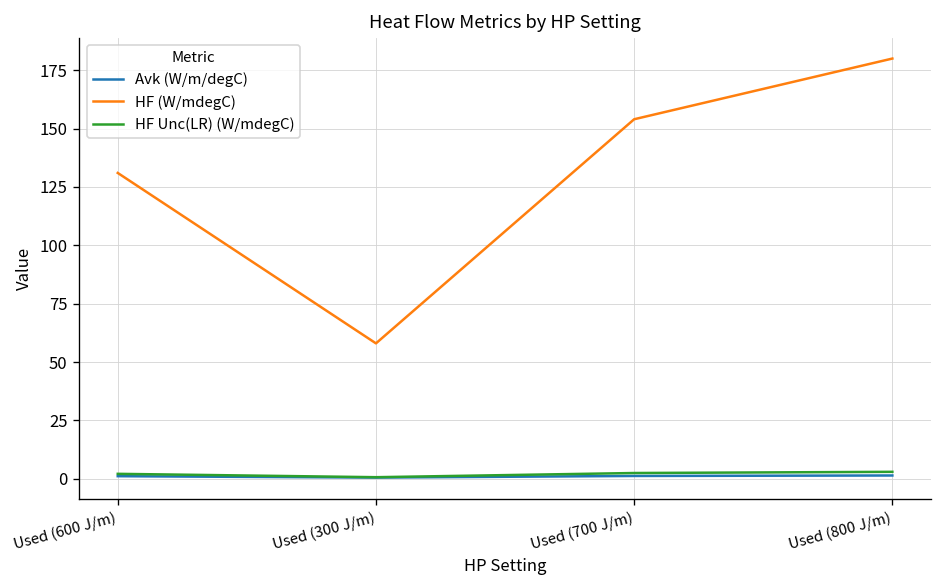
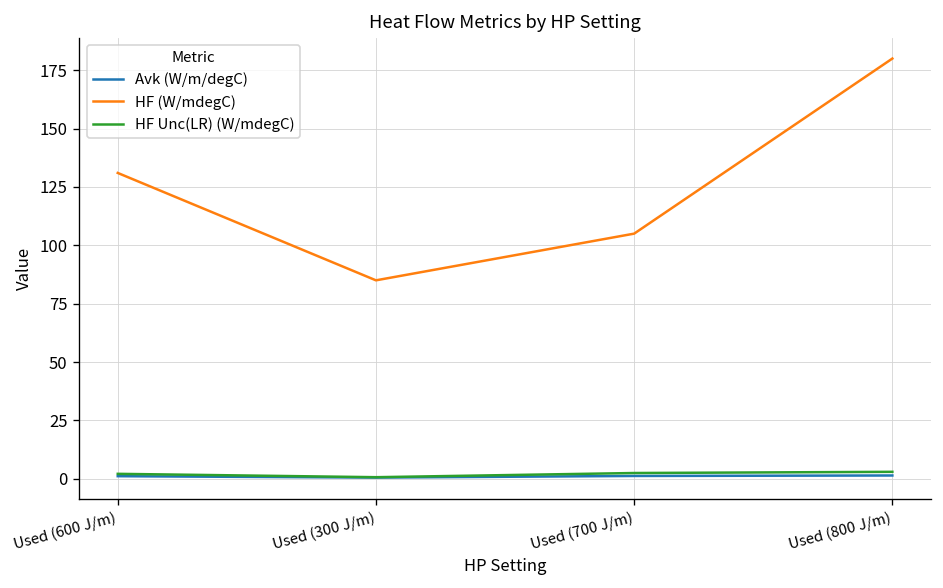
  {
    "Avk (W/m/degC)": {
      "Used (800 J/m)": 1
    },
    "HF (W/mdegC)": {
      "Used (600 J/m)": 131,
-     "Used (300 J/m)": 58,
-     "Used (700 J/m)": 154,
+     "Used (300 J/m)": 85,
+     "Used (700 J/m)": 105,
      "Used (800 J/m)": 180
    },
    "HF Unc(LR) (W/mdegC)": {
      "Used (800 J/m)": 3
    }
  }
